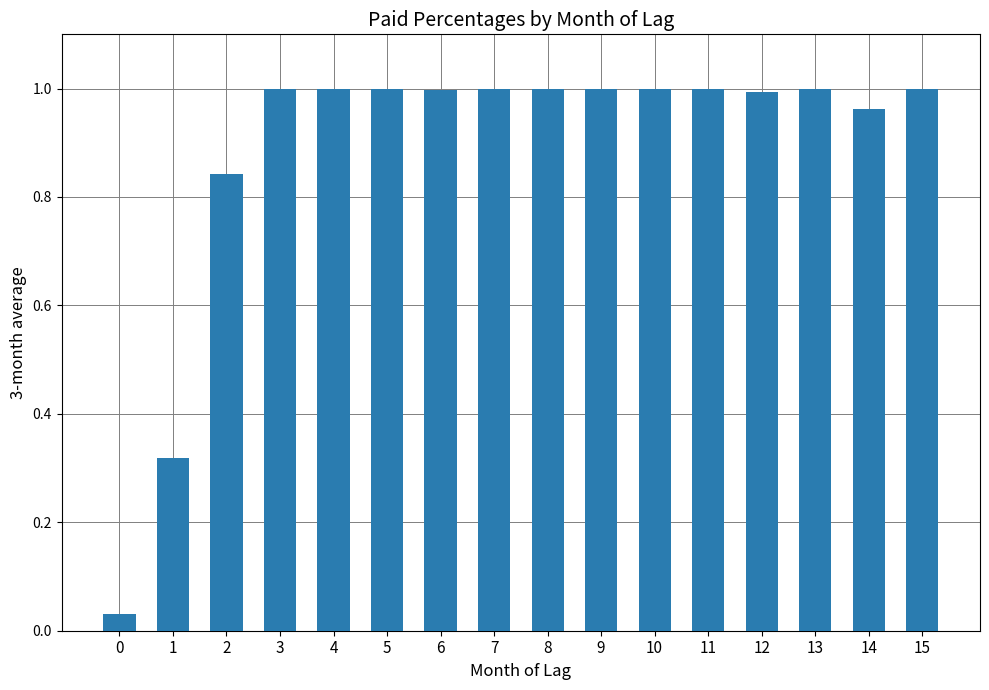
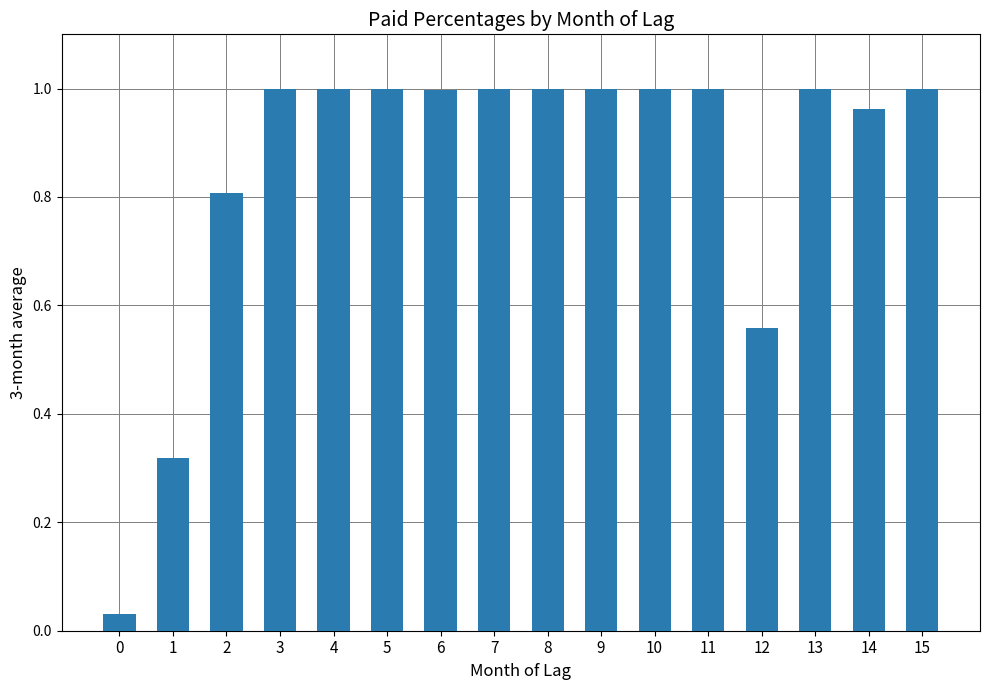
  {
    "0": 0.03,
    "1": 0.32,
-   "2": 0.84,
+   "2": 0.81,
    "3": 1.00,
    "4": 1.00,
    "5": 1.00,
    "6": 1.00,
    "7": 1.00,
    "8": 1.00,
    "9": 1.00,
    "10": 1.00,
    "11": 1.00,
-   "12": 0.99,
+   "12": 0.56,
    "13": 1.00,
    "14": 0.96,
    "15": 1.00
  }
